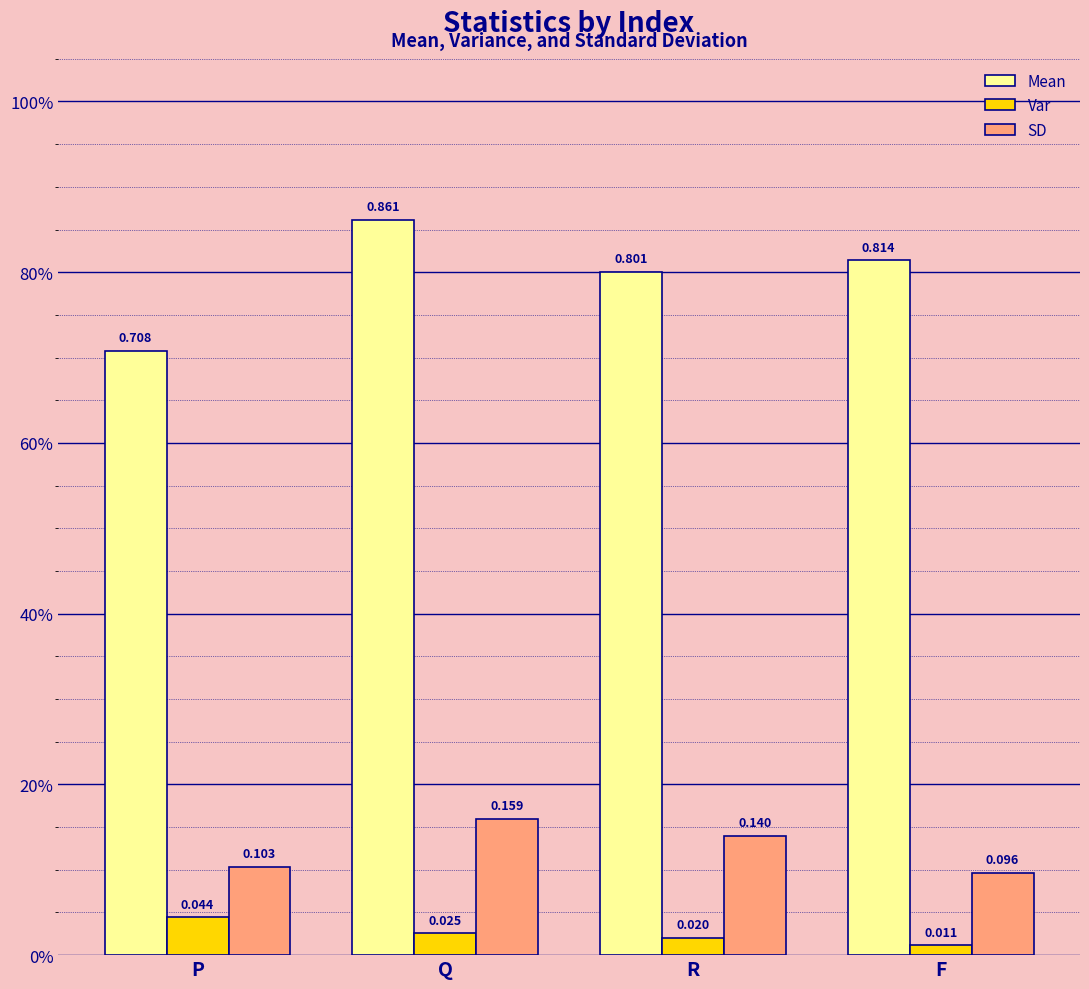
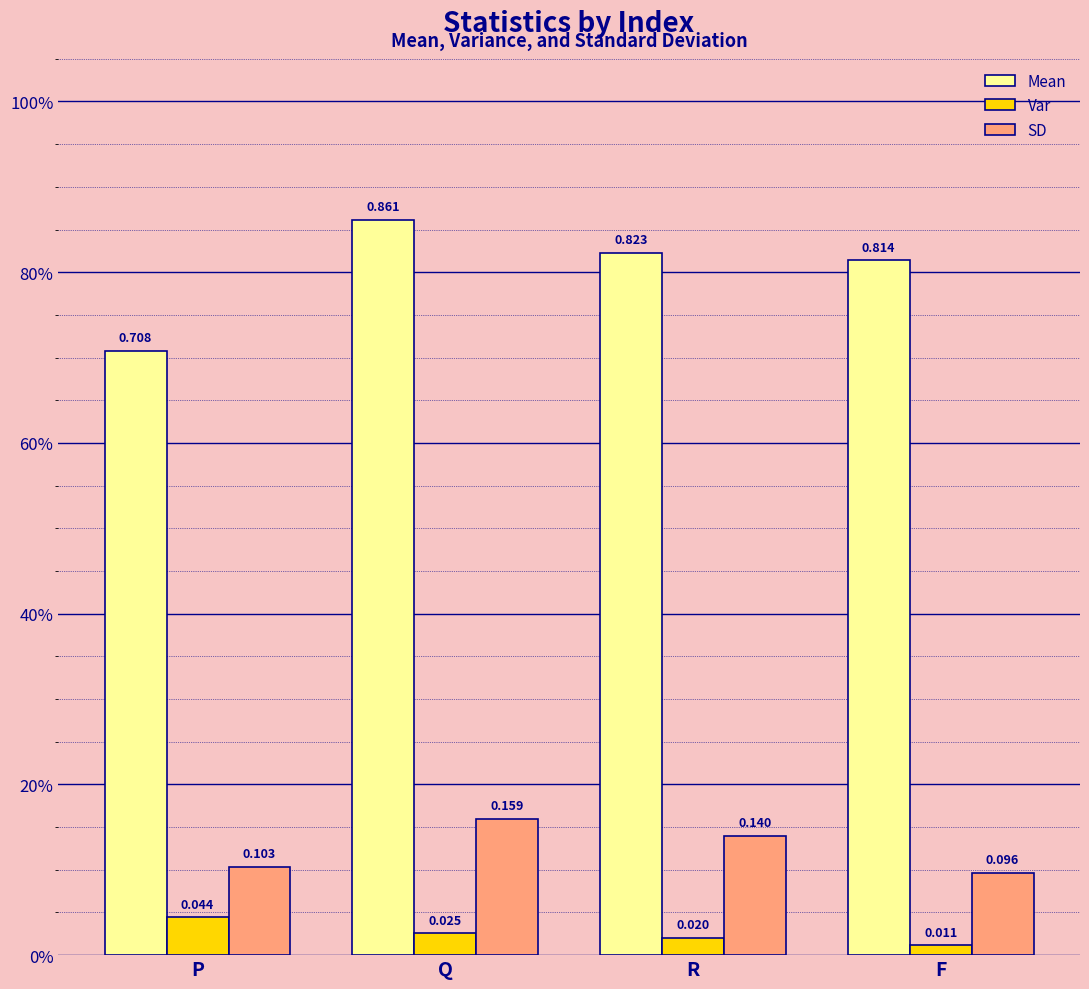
  {
    "Mean": {
      "P": 0.708,
      "Q": 0.861,
-     "R": 0.801,
+     "R": 0.823,
      "F": 0.814
    },
    "Var": {
      "P": 0.044,
      "Q": 0.025,
      "R": 0.020,
      "F": 0.011
    },
    "SD": {
      "P": 0.103,
      "Q": 0.159,
      "R": 0.140,
      "F": 0.096
    }
  }
